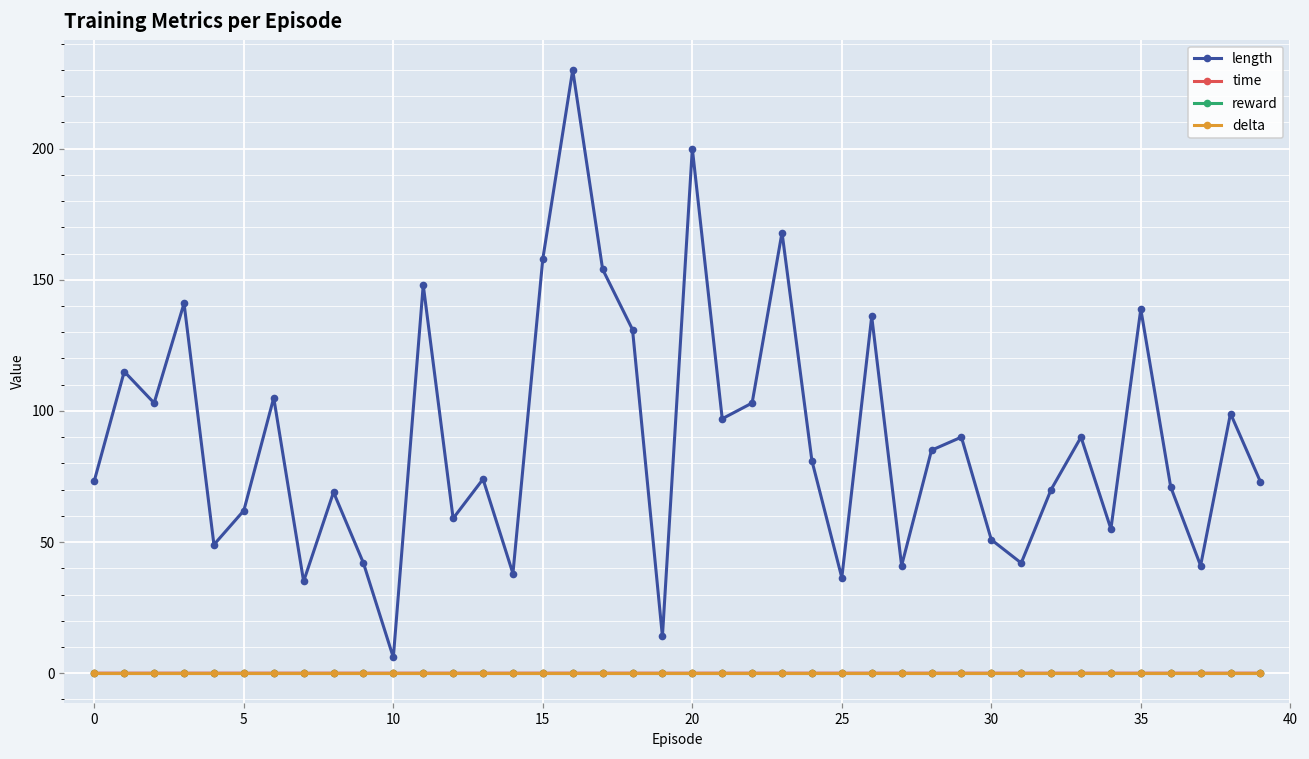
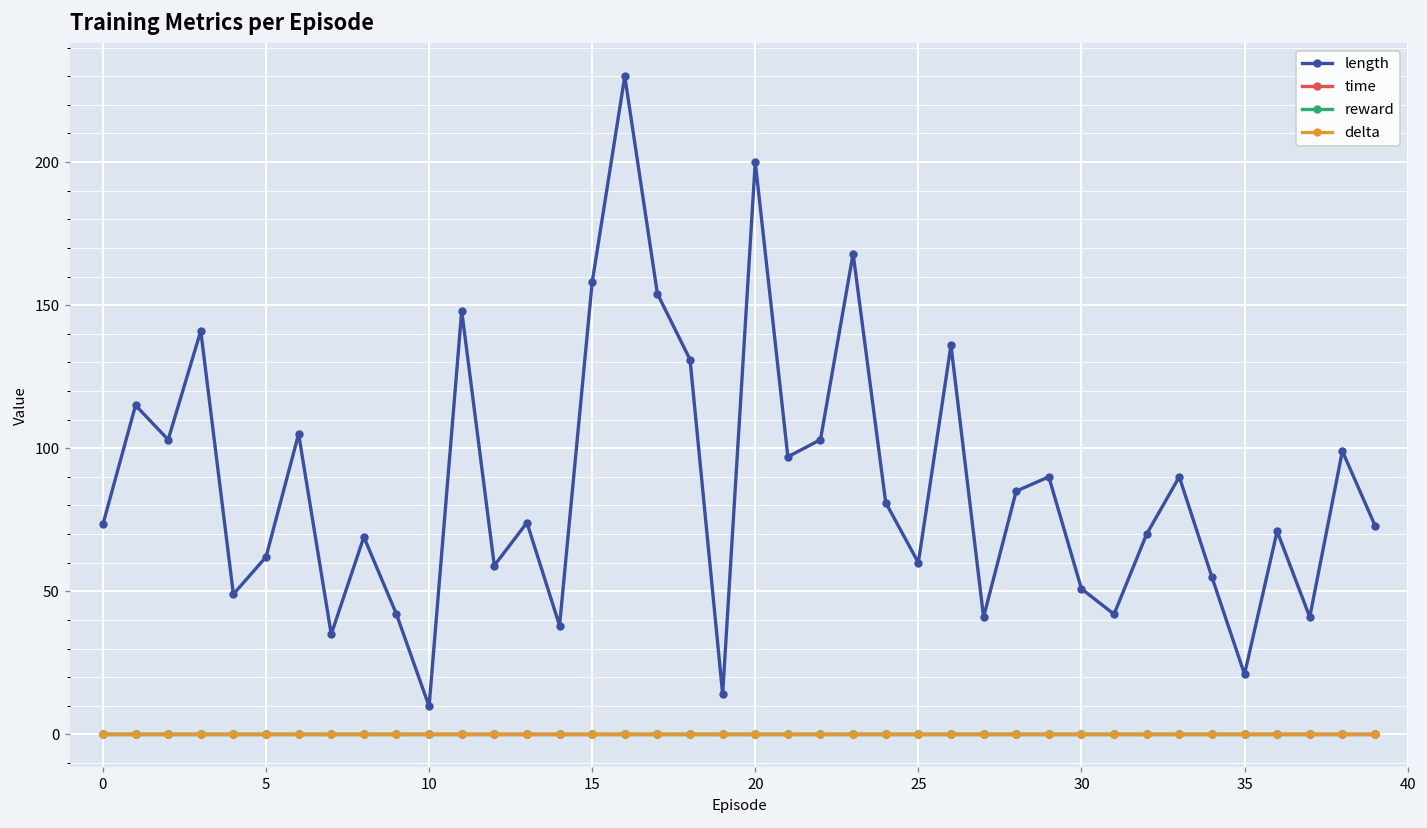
  {
    "length": {
      "0": 73,
      "5": 62,
-     "10": 6,
+     "10": 10,
      "15": 158,
      "20": 200,
-     "25": 36,
+     "25": 60,
      "30": 51,
-     "35": 139
+     "35": 21
    },
    "delta": {
      "0": 0,
      "5": 0,
      "10": 0,
      "15": 0,
      "20": 0,
      "25": 0,
      "30": 0,
      "35": 0
    }
  }
